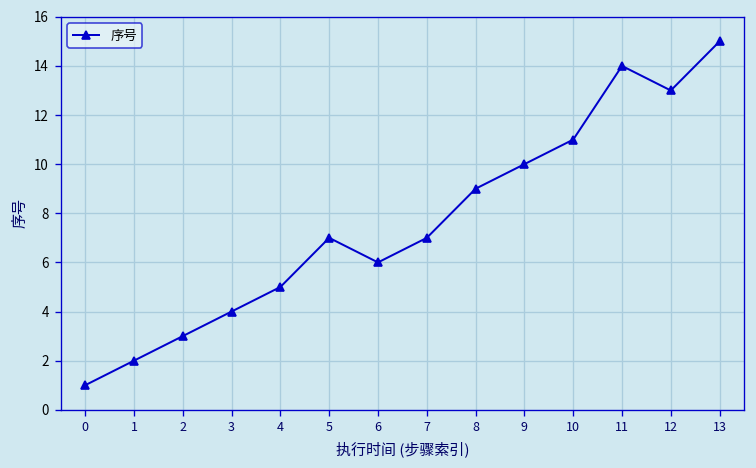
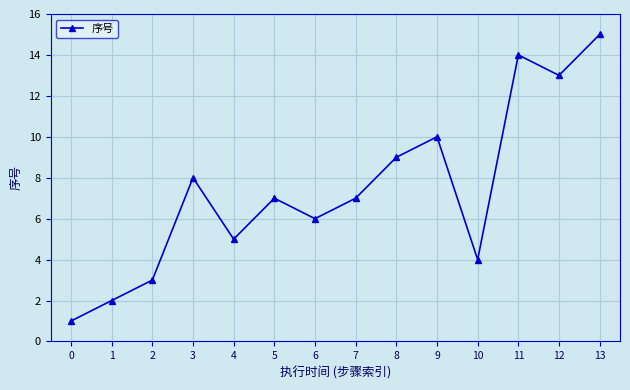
  {
    "0": 1,
    "1": 2,
    "2": 3,
-   "3": 4,
+   "3": 8,
    "4": 5,
    "5": 7,
    "6": 6,
    "7": 7,
    "8": 9,
    "9": 10,
-   "10": 11,
+   "10": 4,
    "11": 14,
    "12": 13,
    "13": 15
  }
